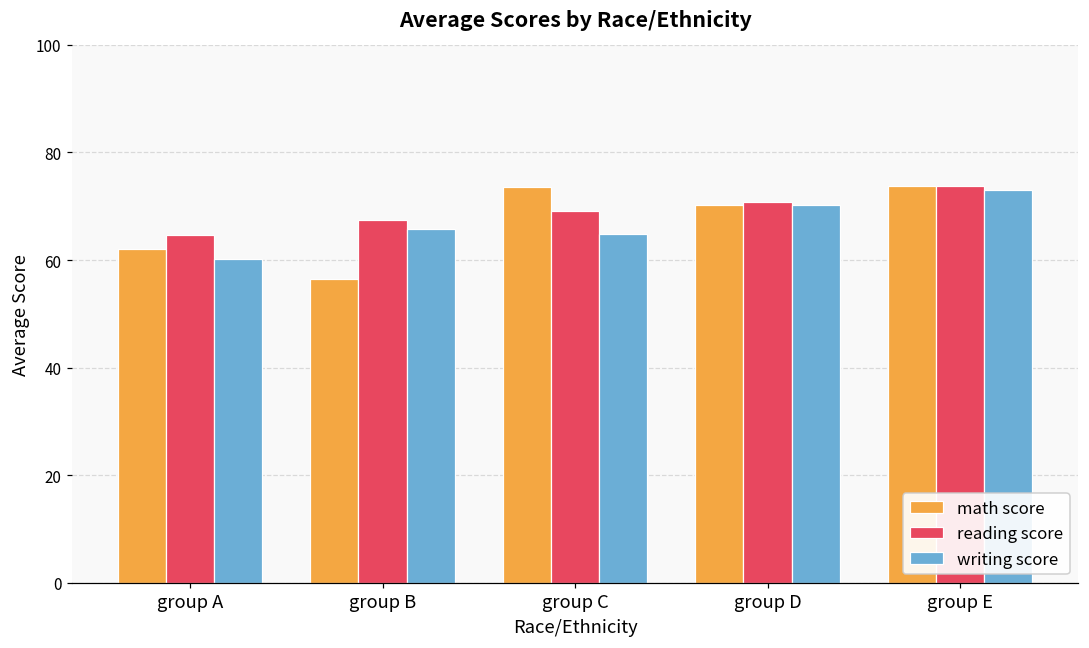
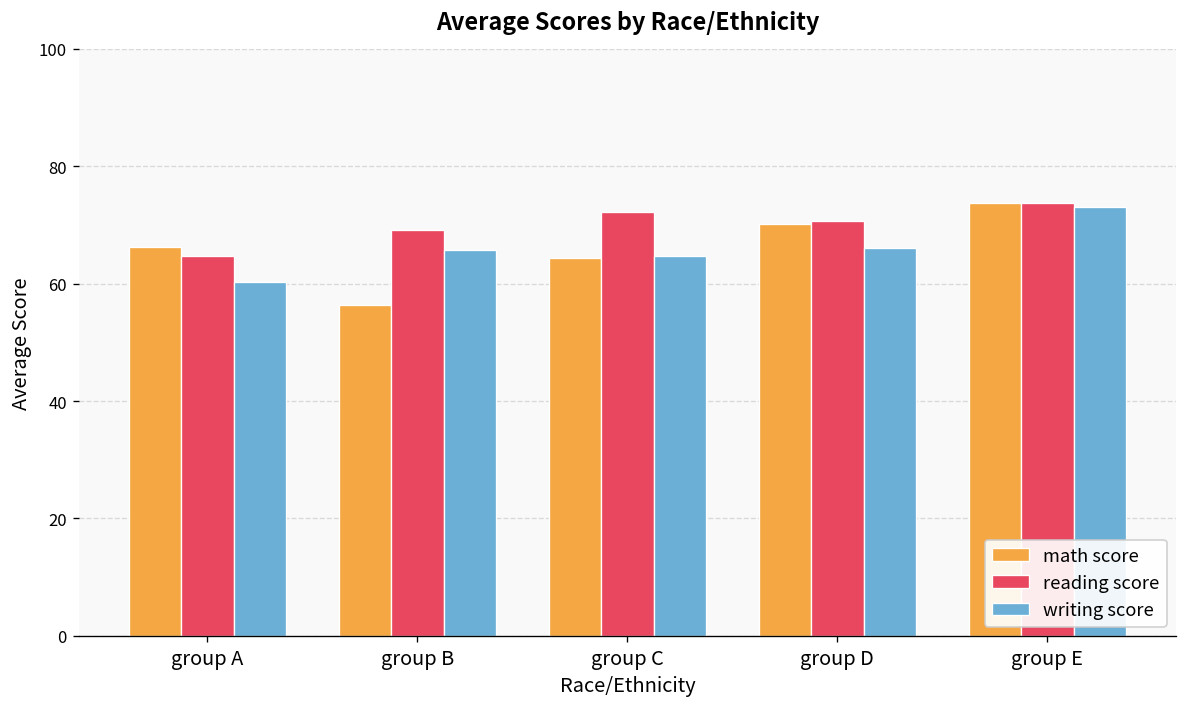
  {
    "math score": {
-     "group A": 62,
+     "group A": 66,
      "group B": 56,
-     "group C": 74,
+     "group C": 64,
      "group D": 70,
      "group E": 74
    },
    "reading score": {
      "group A": 65,
-     "group B": 67,
-     "group C": 69,
+     "group B": 69,
+     "group C": 72,
      "group D": 71,
      "group E": 74
    },
    "writing score": {
      "group A": 60,
      "group B": 66,
      "group C": 65,
-     "group D": 70,
+     "group D": 66,
      "group E": 73
    }
  }
